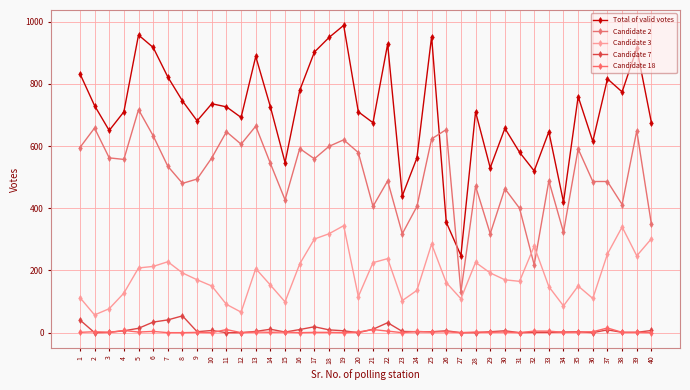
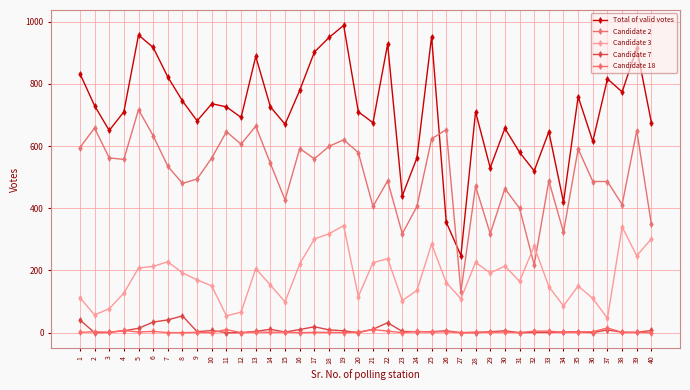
  {
    "Total of valid votes": {
      "1": 830,
      "2": 730,
      "3": 650,
      "4": 710,
      "5": 960,
      "6": 920,
      "7": 820,
      "8": 750,
      "9": 680,
      "10": 740,
      "11": 730,
      "12": 690,
      "13": 890,
      "14": 730,
-     "15": 550,
+     "15": 670,
      "16": 780,
      "17": 900,
      "18": 950,
      "19": 990,
      "20": 710,
      "21": 680,
      "22": 930,
      "23": 440,
      "24": 560,
      "25": 950,
      "26": 360,
      "27": 250,
      "28": 710,
      "29": 530,
      "30": 660,
      "31": 580,
      "32": 520,
      "33": 650,
      "34": 420,
      "35": 760,
      "36": 620,
      "37": 820,
      "38": 770,
      "40": 680
    },
    "Candidate 3": {
      "1": 110,
      "2": 60,
      "3": 80,
      "4": 130,
      "5": 210,
      "6": 210,
      "7": 230,
      "8": 190,
      "9": 170,
      "10": 150,
-     "11": 90,
+     "11": 50,
      "12": 70,
      "13": 210,
      "14": 150,
      "15": 100,
      "16": 220,
      "17": 300,
      "18": 320,
      "19": 340,
      "20": 120,
      "21": 230,
      "22": 240,
      "23": 100,
      "24": 140,
      "25": 290,
      "26": 160,
      "27": 110,
      "28": 230,
      "29": 190,
-     "30": 170,
+     "30": 210,
      "31": 170,
      "32": 280,
      "33": 150,
      "34": 90,
      "35": 150,
      "36": 110,
-     "37": 250,
+     "37": 50,
      "38": 340,
      "39": 250,
      "40": 300
    }
  }
